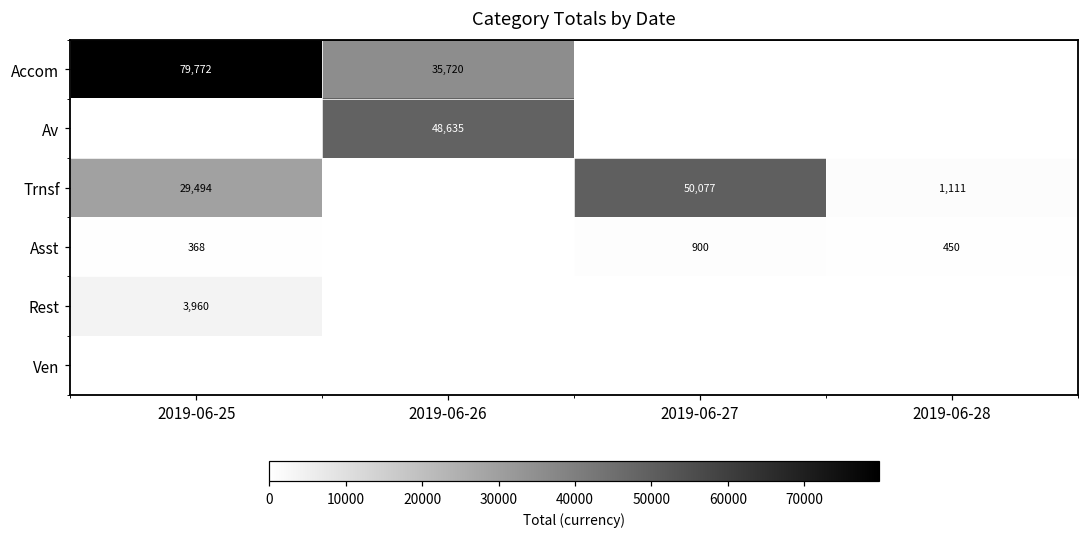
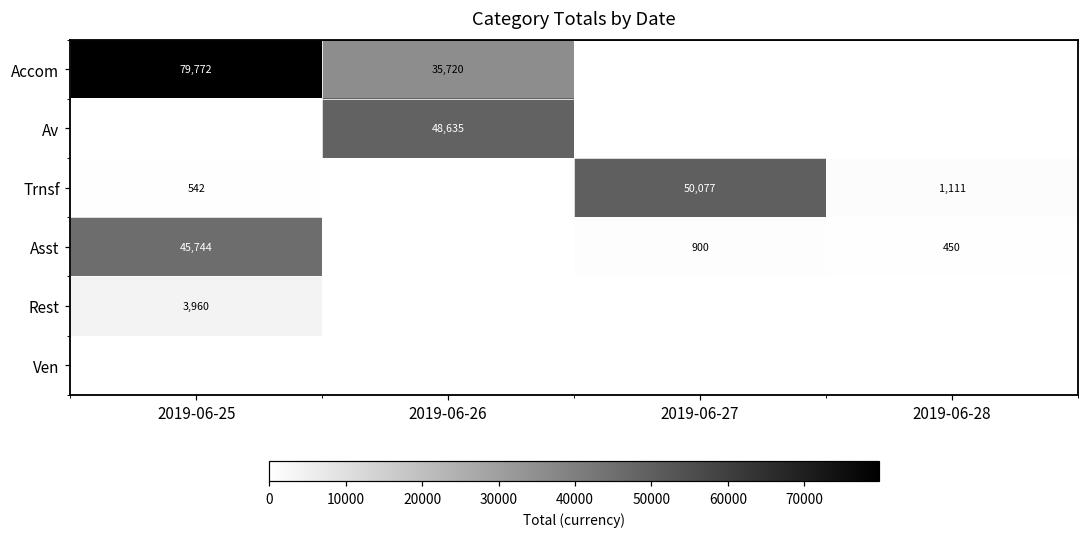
  {
    "Accom": {
      "2019-06-25": "79,772",
      "2019-06-26": "35,720"
    },
    "Av": {
      "2019-06-26": "48,635"
    },
    "Trnsf": {
-     "2019-06-25": "29,494",
+     "2019-06-25": "542",
      "2019-06-27": "50,077",
      "2019-06-28": "1,111"
    },
    "Asst": {
-     "2019-06-25": "368",
+     "2019-06-25": "45,744",
      "2019-06-27": "900",
      "2019-06-28": "450"
    },
    "Rest": {
      "2019-06-25": "3,960"
    }
  }
